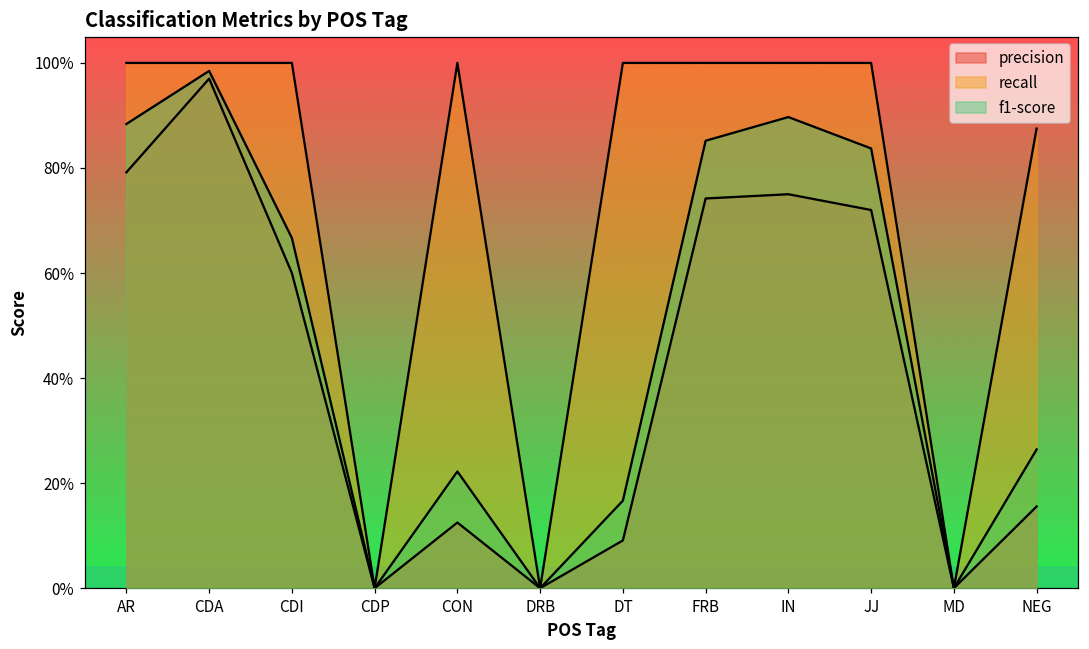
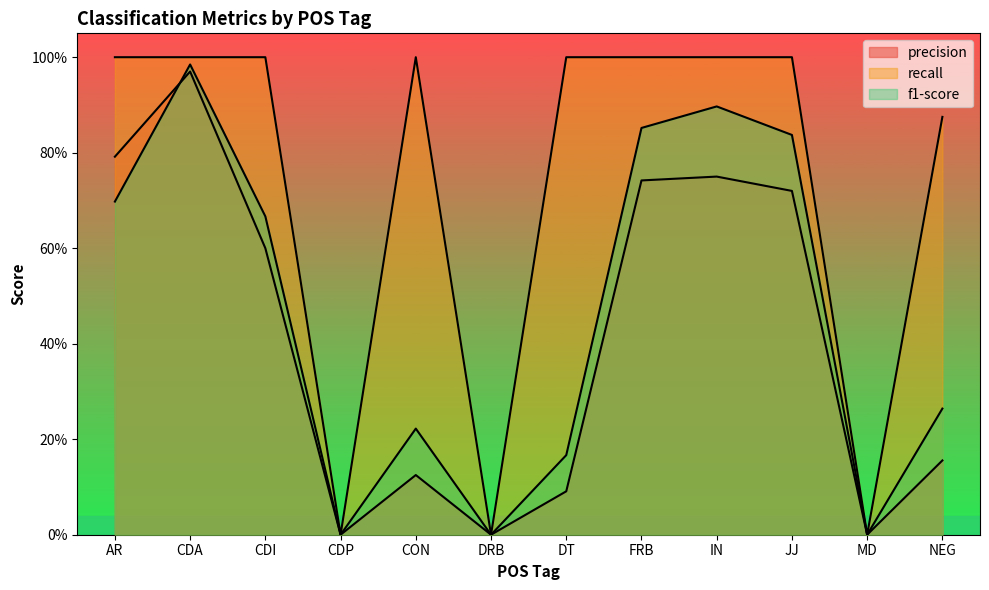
  {
    "precision": {
      "AR": "79%",
      "CDA": "97%",
      "CDI": "60%",
      "CON": "13%",
      "DT": "9%",
      "FRB": "74%",
      "IN": "75%",
      "JJ": "72%",
      "NEG": "16%"
    },
    "recall": {
      "AR": "100%",
      "CDA": "100%",
      "CDI": "100%",
      "CON": "100%",
      "DT": "100%",
      "FRB": "100%",
      "IN": "100%",
      "JJ": "100%",
      "NEG": "88%"
    },
    "f1-score": {
-     "AR": "88%",
+     "AR": "70%",
      "CDA": "98%",
      "CDI": "67%",
      "CON": "22%",
      "DT": "17%",
      "FRB": "85%",
      "IN": "90%",
      "JJ": "84%",
      "NEG": "26%"
    }
  }
